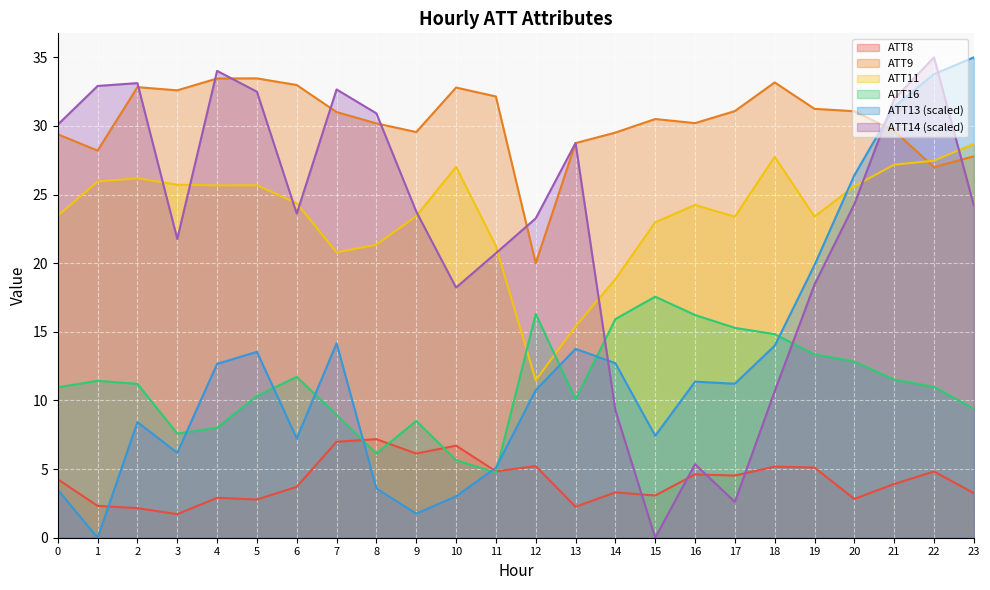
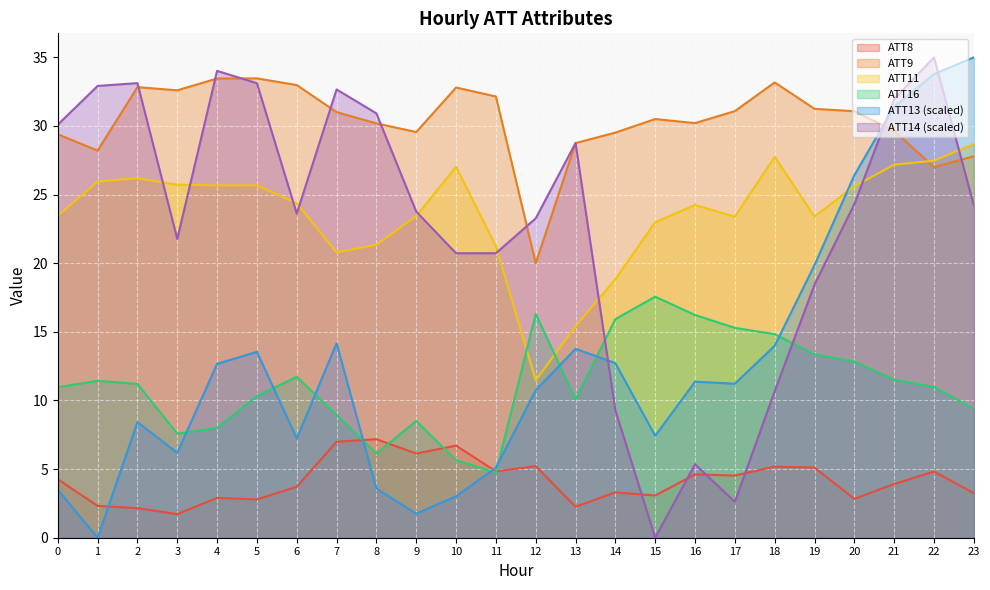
  {
    "ATT16": {
      "0": 11.0,
      "1": 11.4,
      "2": 11.2,
      "3": 7.6,
      "4": 8.0,
      "5": 10.3,
      "6": 11.7,
      "7": 9.0,
      "8": 6.1,
      "9": 8.5,
      "10": 5.6,
      "12": 16.3,
      "13": 10.1,
      "14": 15.9,
      "15": 17.6,
      "16": 16.2,
      "17": 15.3,
      "18": 14.8,
      "19": 13.4,
      "20": 12.8,
      "21": 11.5,
      "22": 11.0,
      "23": 9.4
    },
    "ATT13 (scaled)": {
      "0": 3.5,
      "1": 0.0,
      "2": 8.4,
      "3": 6.2,
      "4": 12.7,
      "5": 13.5,
      "6": 7.2,
      "7": 14.2,
      "8": 3.6,
      "9": 1.8,
      "10": 3.0,
      "11": 5.1,
      "12": 10.8,
      "13": 13.8,
      "14": 12.7,
      "15": 7.4,
      "16": 11.4,
      "17": 11.2,
      "18": 14.0,
      "19": 19.9,
      "20": 26.4,
      "23": 35.0
    },
    "ATT14 (scaled)": {
      "0": 30.1,
      "1": 32.9,
      "2": 33.1,
      "3": 21.8,
      "4": 34.0,
-     "5": 32.5,
+     "5": 33.1,
      "6": 23.6,
      "7": 32.7,
      "8": 30.9,
      "9": 23.8,
-     "10": 18.2,
+     "10": 20.7,
      "11": 20.7,
      "12": 23.3,
      "14": 9.3,
      "15": 0.0,
      "16": 5.4,
      "17": 2.6,
      "18": 10.7,
      "19": 18.4,
      "20": 24.3,
      "23": 24.2
    }
  }
